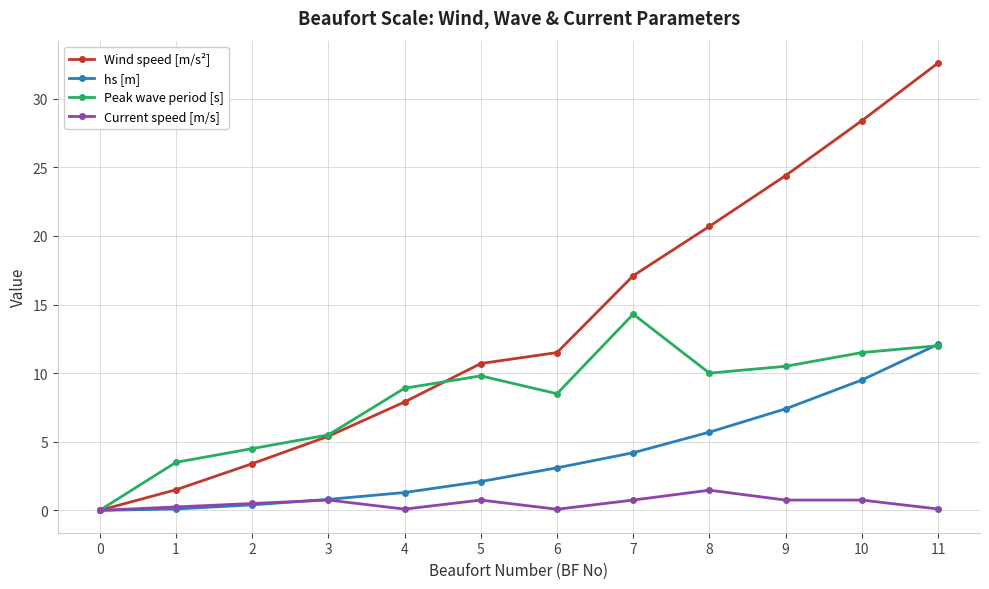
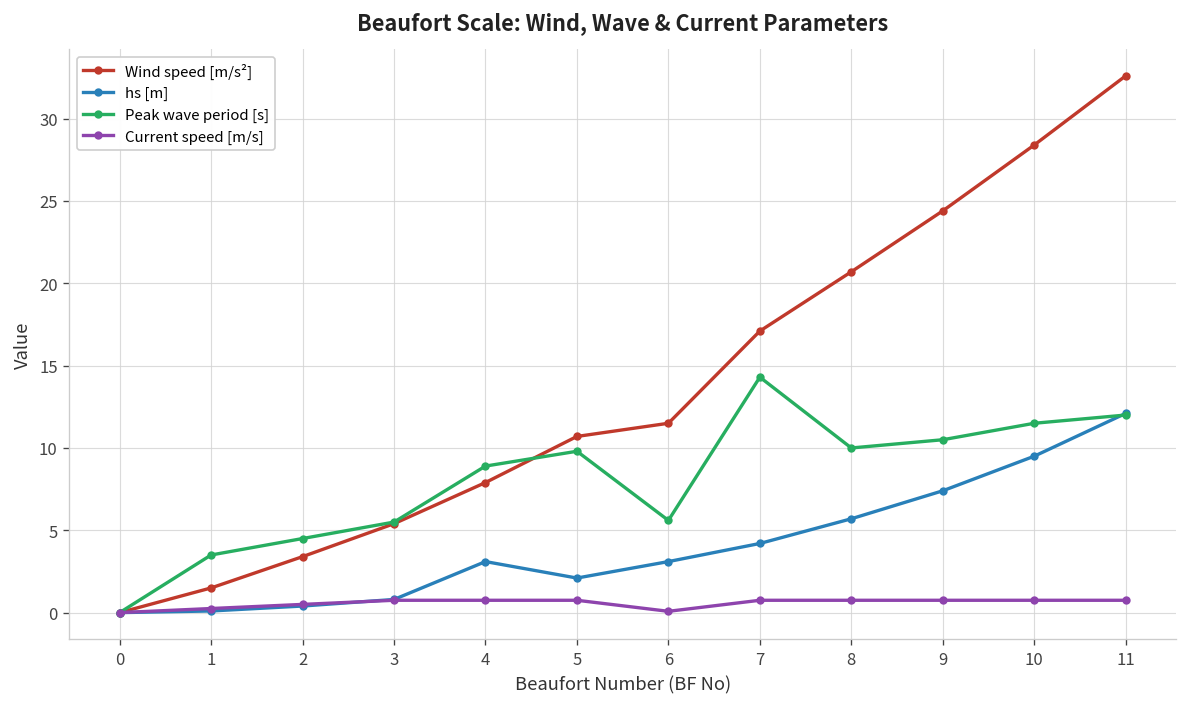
  {
    "Wind speed [m/s²]": {
      "1": 1.5,
      "2": 3.4,
      "4": 7.9,
      "5": 10.7,
      "6": 11.5,
      "7": 17.1,
      "8": 20.7,
      "9": 24.4,
      "10": 28.4,
      "11": 32.6
    },
    "hs [m]": {
-     "4": 1.3,
+     "4": 3.1,
      "5": 2.1,
      "6": 3.1,
      "7": 4.2,
      "8": 5.7,
      "9": 7.4,
      "10": 9.5
    },
    "Peak wave period [s]": {
      "1": 3.5,
      "2": 4.5,
      "4": 8.9,
      "5": 9.8,
-     "6": 8.5,
+     "6": 5.6,
      "7": 14.3,
      "8": 10.0,
      "9": 10.5,
      "10": 11.5
    },
    "Current speed [m/s]": {
-     "4": 0.1,
+     "4": 0.8,
      "5": 0.8,
      "6": 0.1,
      "7": 0.8,
-     "8": 1.5,
+     "8": 0.8,
      "9": 0.8,
      "10": 0.8,
-     "11": 0.1
+     "11": 0.8
    }
  }
